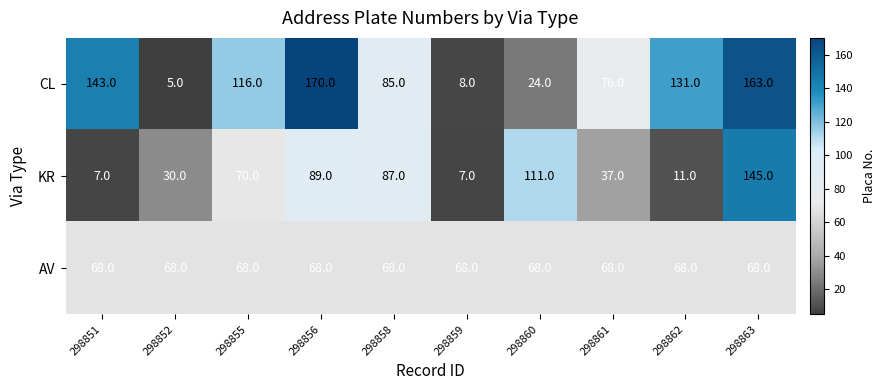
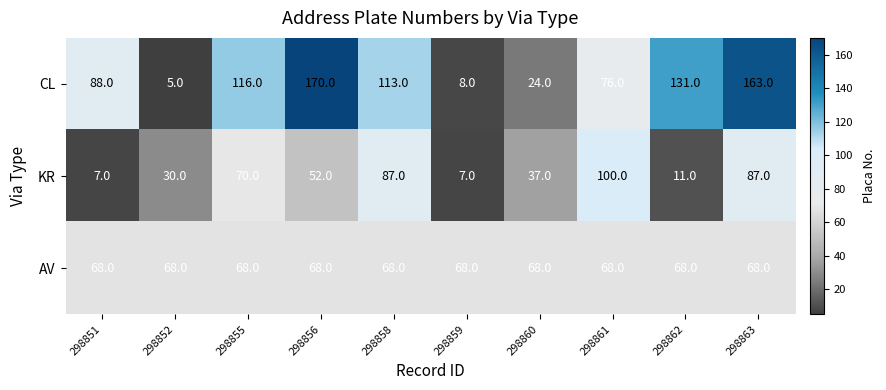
  {
    "CL": {
-     "298851": 143.0,
+     "298851": 88.0,
      "298852": 5.0,
      "298855": 116.0,
      "298856": 170.0,
-     "298858": 85.0,
+     "298858": 113.0,
      "298859": 8.0,
      "298860": 24.0,
      "298862": 131.0,
      "298863": 163.0
    },
    "KR": {
      "298851": 7.0,
      "298852": 30.0,
-     "298856": 89.0,
+     "298856": 52.0,
      "298858": 87.0,
      "298859": 7.0,
-     "298860": 111.0,
-     "298861": 37.0,
+     "298860": 37.0,
+     "298861": 100.0,
      "298862": 11.0,
-     "298863": 145.0
+     "298863": 87.0
    }
  }
